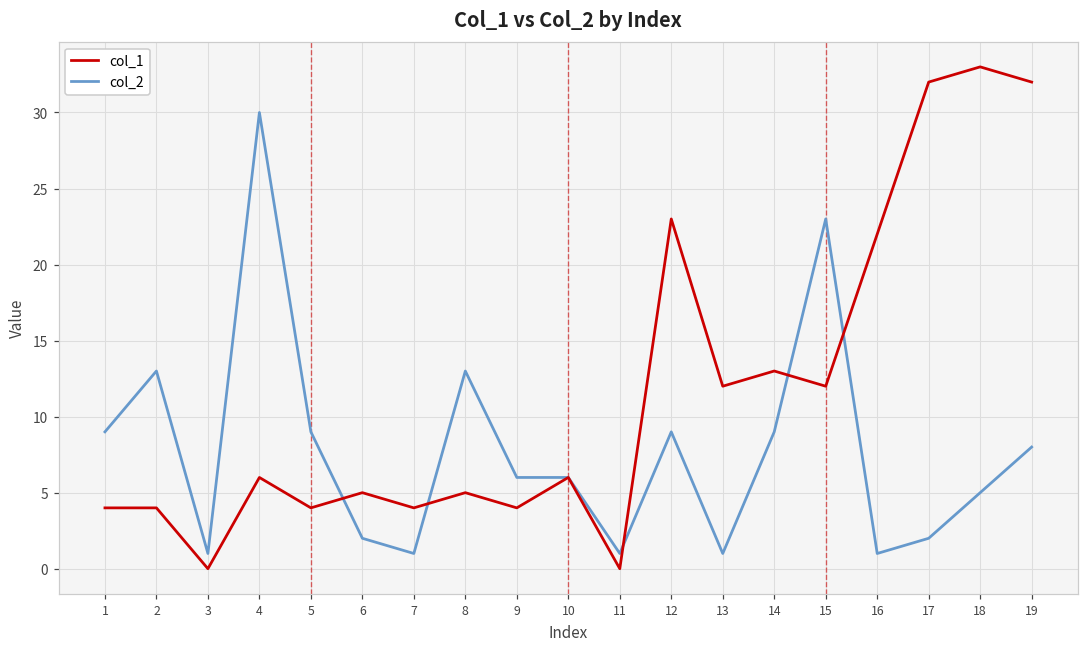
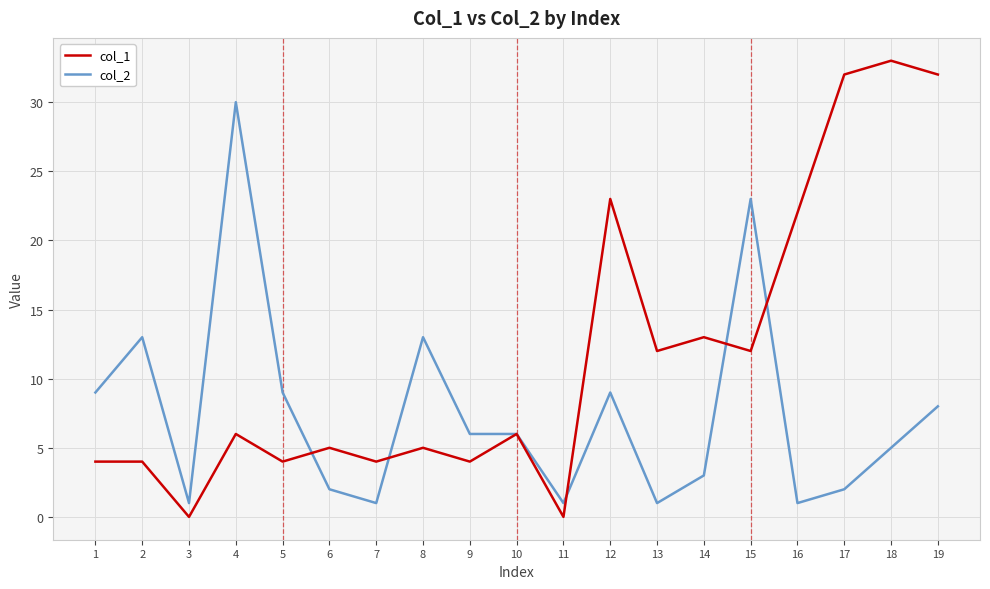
  {
    "col_1": {
      "1": 4,
      "2": 4,
      "3": 0,
      "4": 6,
      "5": 4,
      "6": 5,
      "7": 4,
      "8": 5,
      "9": 4,
      "11": 0,
      "12": 23,
      "13": 12,
      "14": 13,
      "15": 12,
      "16": 22,
      "17": 32,
      "18": 33,
      "19": 32
    },
    "col_2": {
      "1": 9,
      "2": 13,
      "3": 1,
      "4": 30,
      "5": 9,
      "6": 2,
      "7": 1,
      "8": 13,
      "9": 6,
      "11": 1,
      "12": 9,
      "13": 1,
-     "14": 9,
+     "14": 3,
      "15": 23,
      "16": 1,
      "17": 2,
      "18": 5,
      "19": 8
    }
  }
